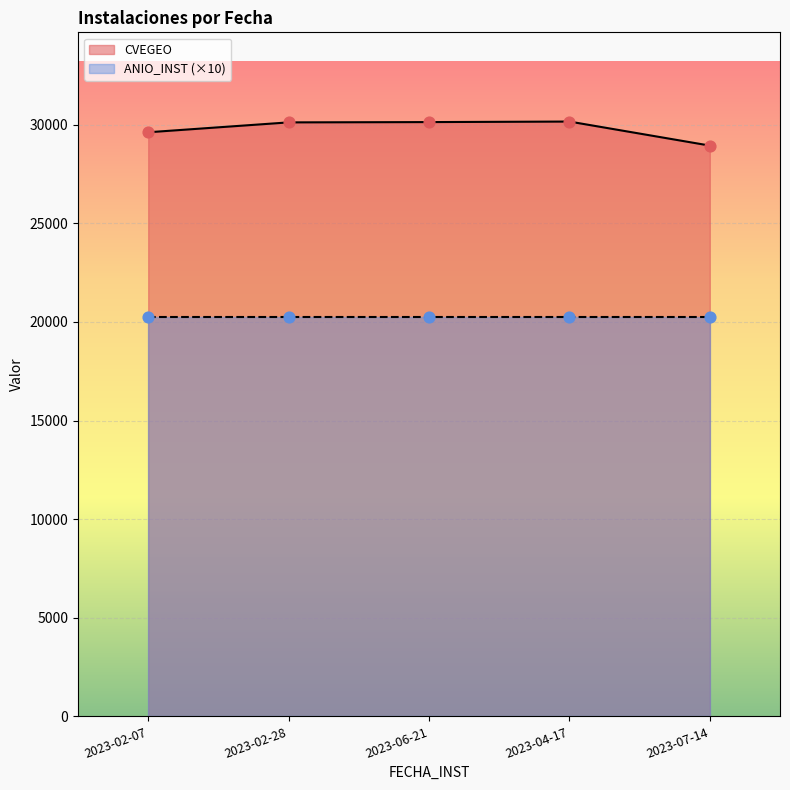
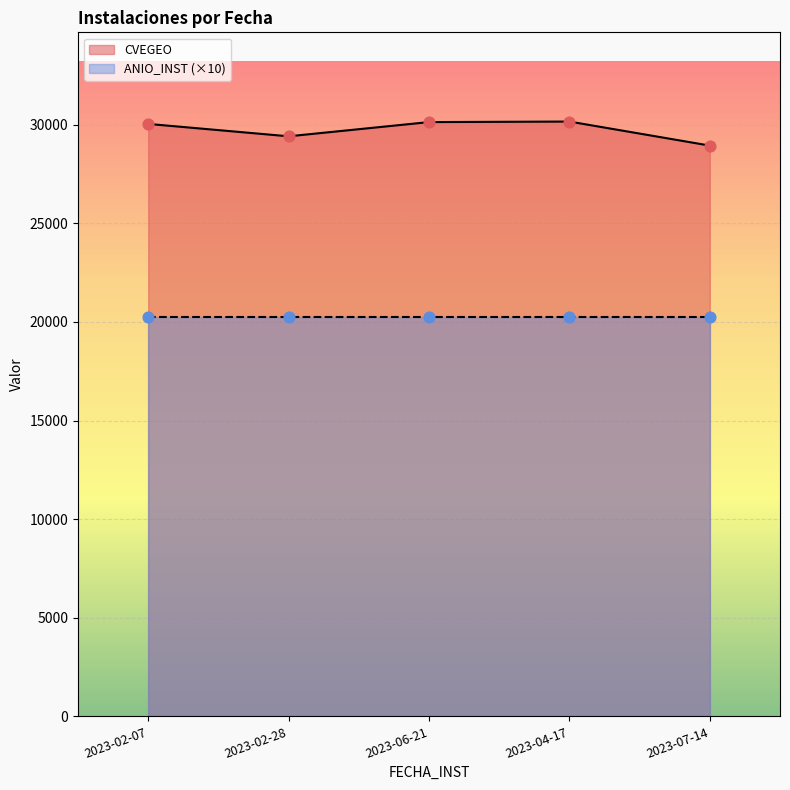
  {
    "CVEGEO": {
-     "2023-02-07": 29600,
-     "2023-02-28": 30100,
+     "2023-02-07": 30000,
+     "2023-02-28": 29400,
      "2023-06-21": 30100,
      "2023-04-17": 30200,
      "2023-07-14": 28900
    },
    "ANIO_INST (×10)": {
      "2023-02-07": 20200,
      "2023-02-28": 20200,
      "2023-06-21": 20200,
      "2023-04-17": 20200,
      "2023-07-14": 20200
    }
  }
